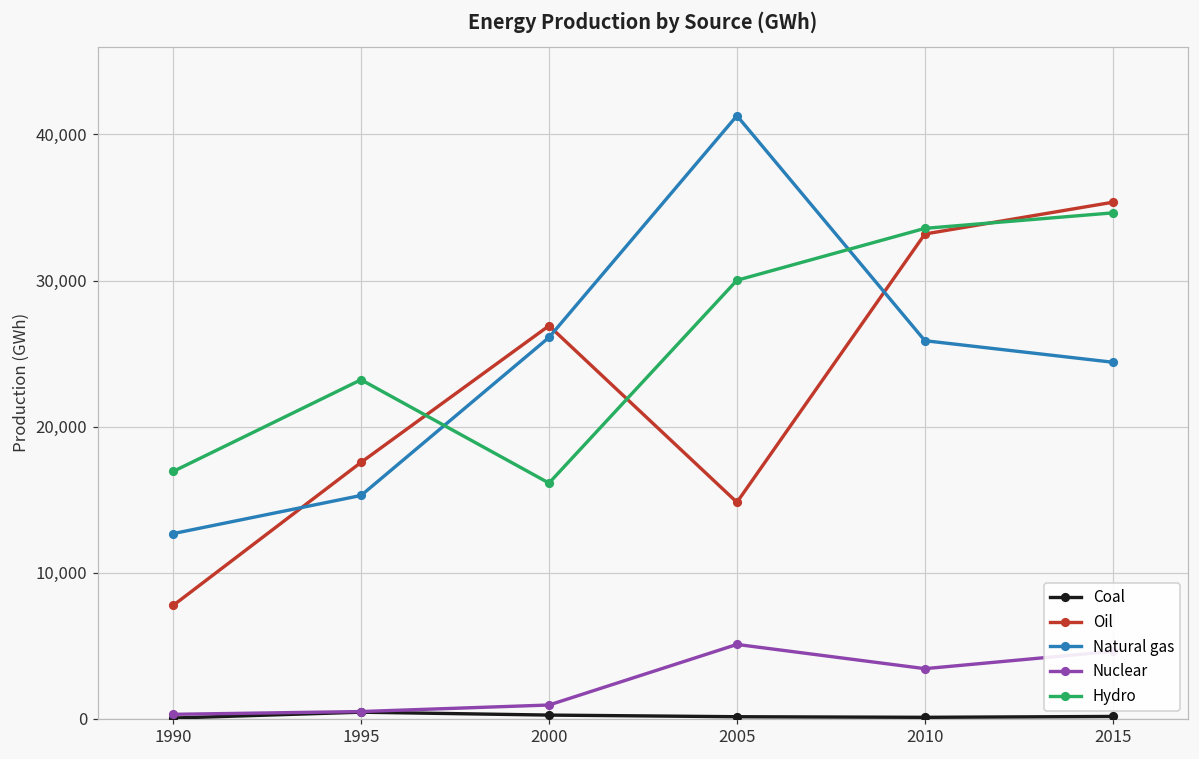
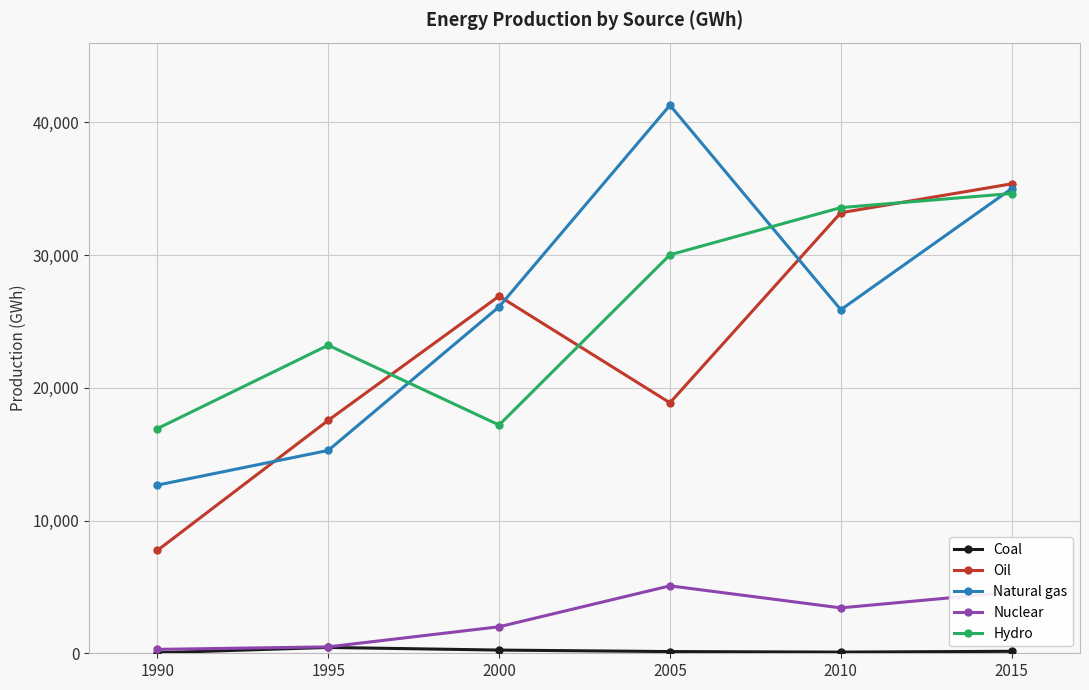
  {
    "Coal": {
      "1990": "0",
      "2000": "200",
      "2005": "100",
      "2010": "100",
      "2015": "100"
    },
    "Oil": {
      "1990": "7,700",
      "1995": "17,500",
      "2000": "26,900",
-     "2005": "14,800",
+     "2005": "18,900",
      "2010": "33,200",
      "2015": "35,400"
    },
    "Natural gas": {
      "1990": "12,700",
      "1995": "15,300",
      "2000": "26,100",
      "2005": "41,300",
      "2010": "25,900",
-     "2015": "24,400"
+     "2015": "35,000"
    },
    "Nuclear": {
      "1990": "300",
-     "2000": "900",
+     "2000": "2,000",
      "2005": "5,100",
      "2010": "3,400"
    },
    "Hydro": {
      "1990": "16,900",
      "1995": "23,200",
-     "2000": "16,100",
+     "2000": "17,200",
      "2005": "30,000",
      "2010": "33,600",
      "2015": "34,600"
    }
  }
